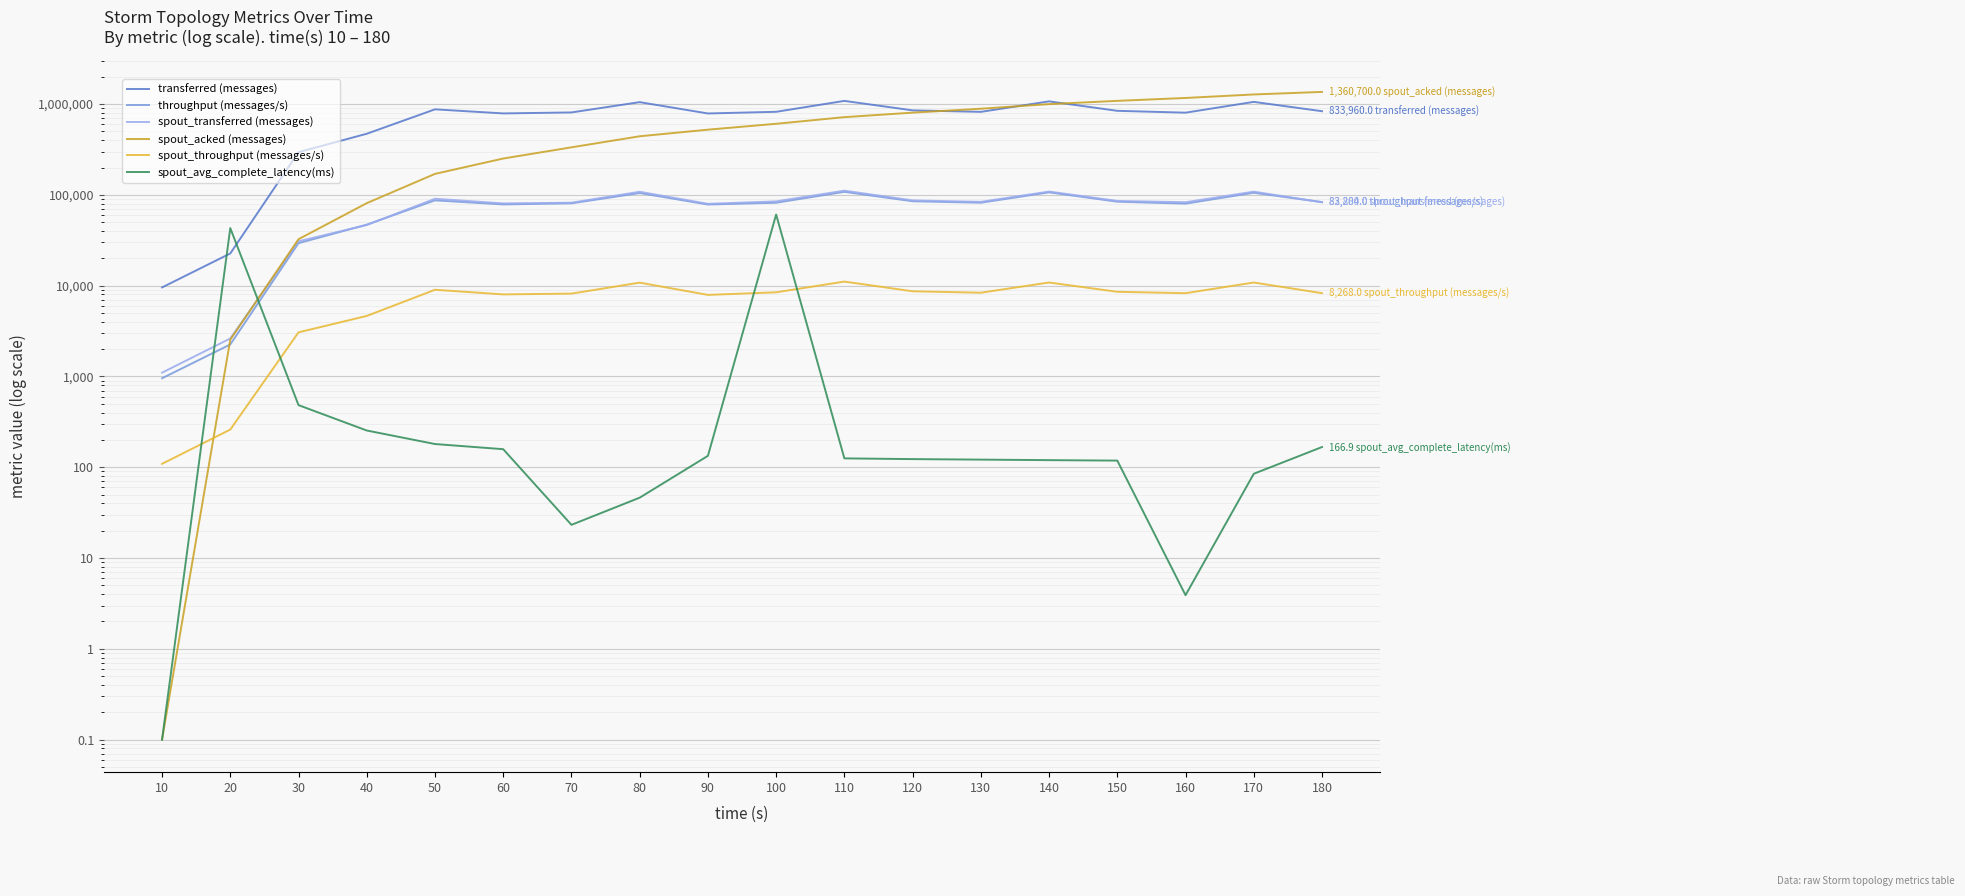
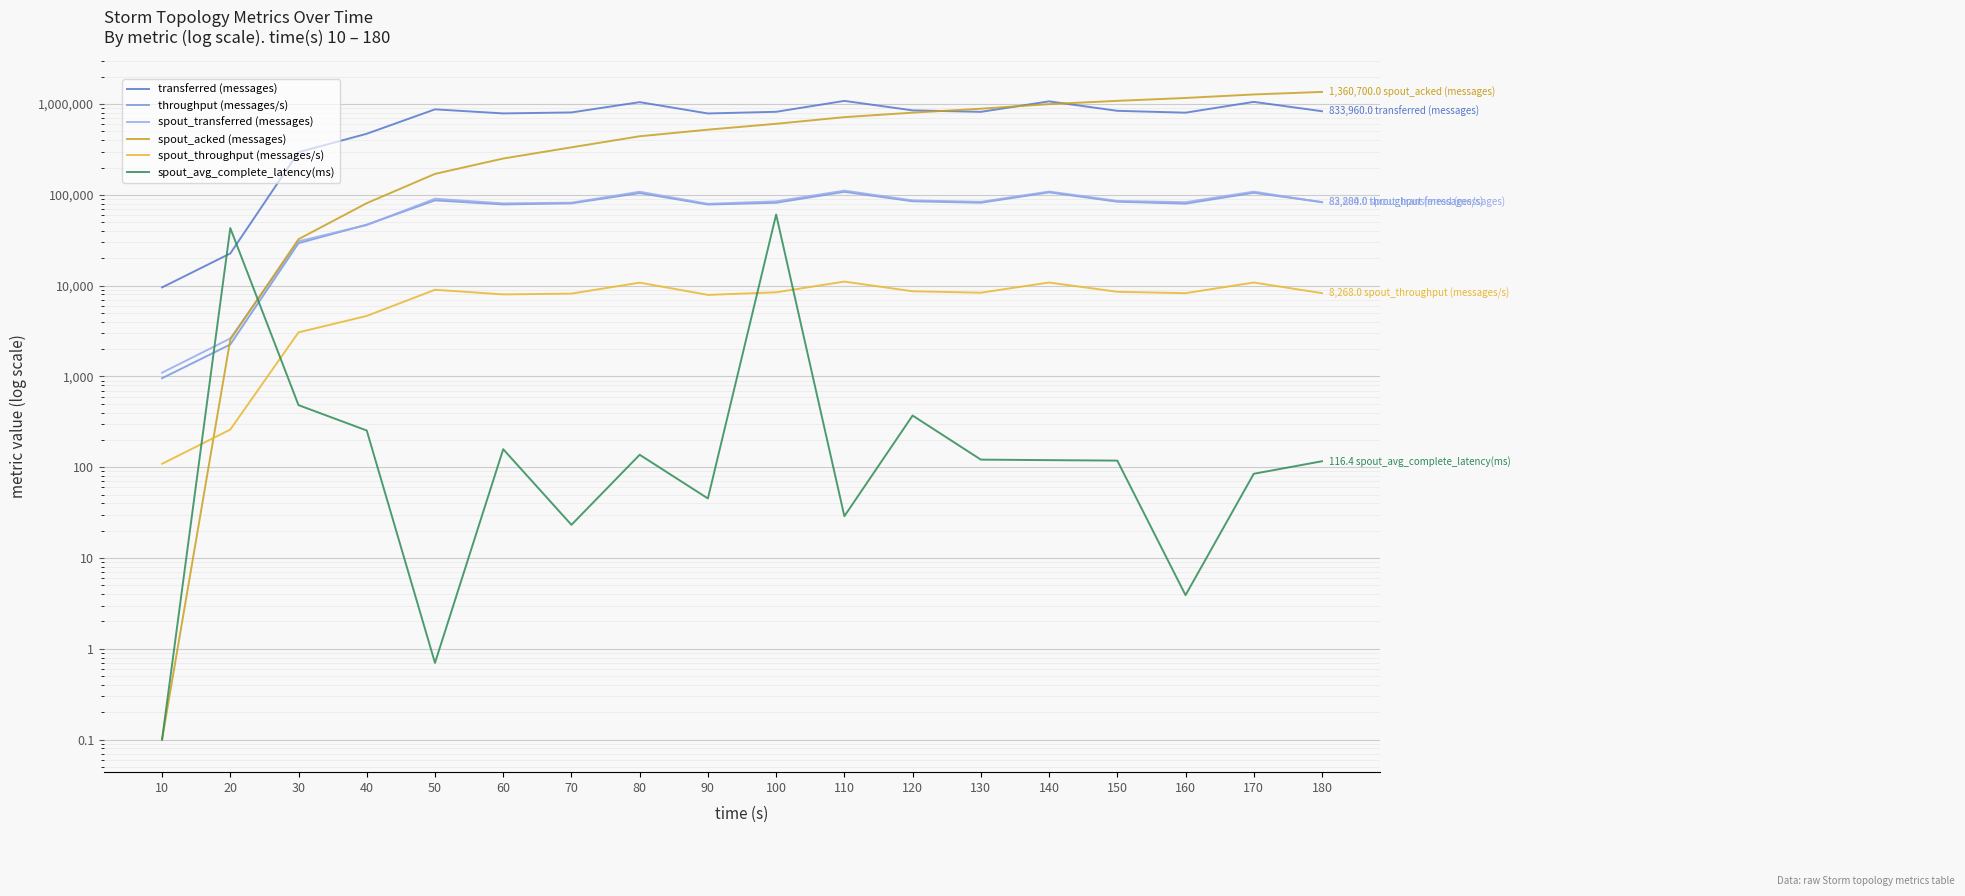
  {
    "spout_avg_complete_latency(ms)": {
-     "50": 180,
-     "80": 50,
-     "90": 130,
-     "110": 130,
-     "120": 120,
-     "180": 166.9
+     "50": 0.7,
+     "80": 140,
+     "90": 50,
+     "110": 29,
+     "120": 370,
+     "180": 116.4
    }
  }
